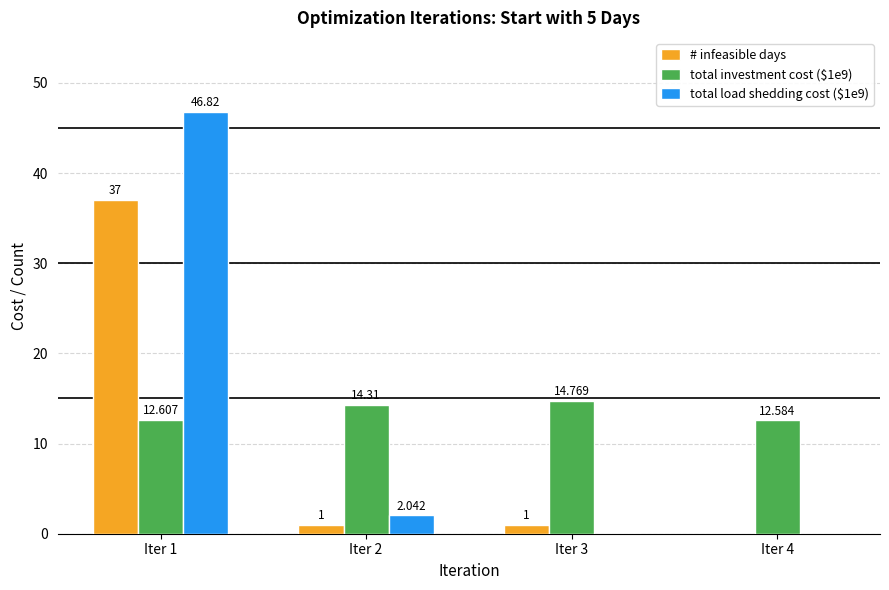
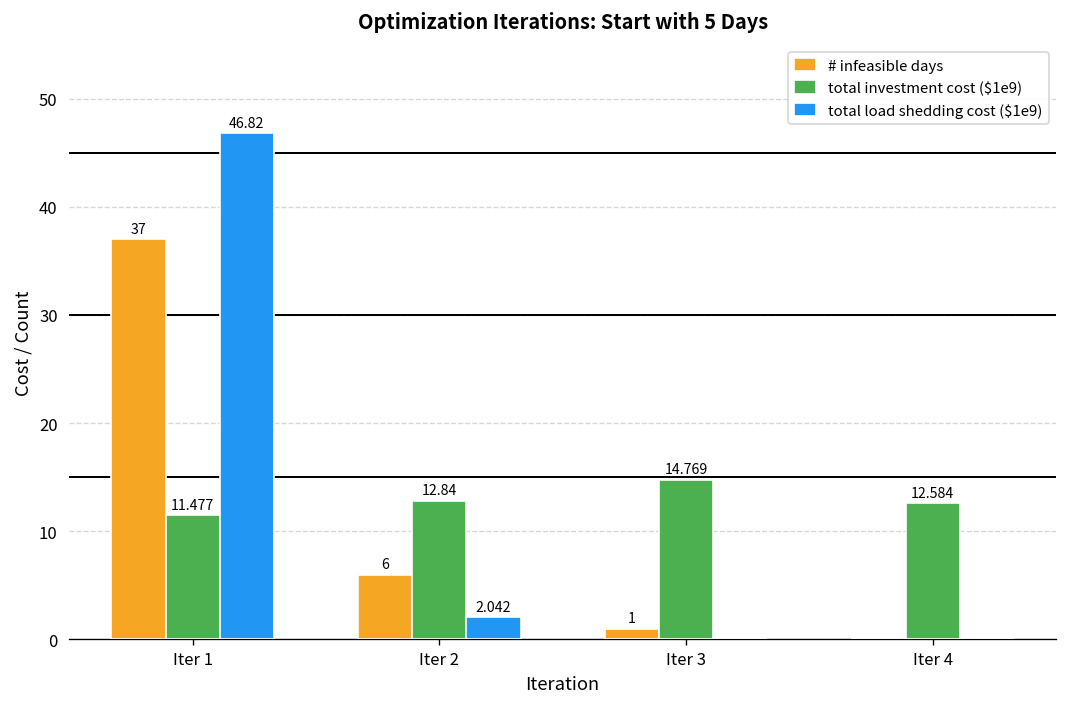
  {
    "# infeasible days": {
      "Iter 1": 37,
-     "Iter 2": 1,
+     "Iter 2": 6,
      "Iter 3": 1
    },
    "total investment cost ($1e9)": {
-     "Iter 1": 12.607,
-     "Iter 2": 14.31,
+     "Iter 1": 11.477,
+     "Iter 2": 12.84,
      "Iter 3": 14.769,
      "Iter 4": 12.584
    },
    "total load shedding cost ($1e9)": {
      "Iter 1": 46.82,
      "Iter 2": 2.042
    }
  }
